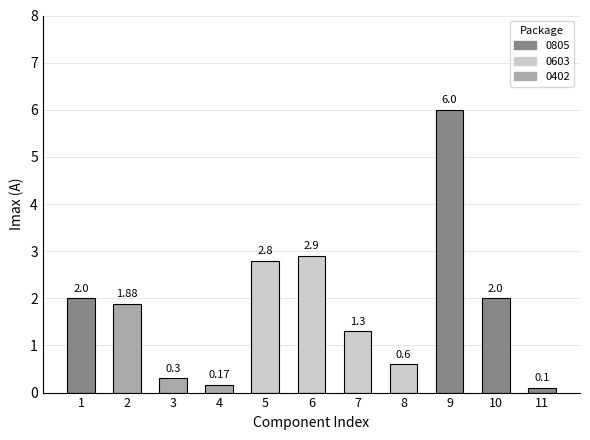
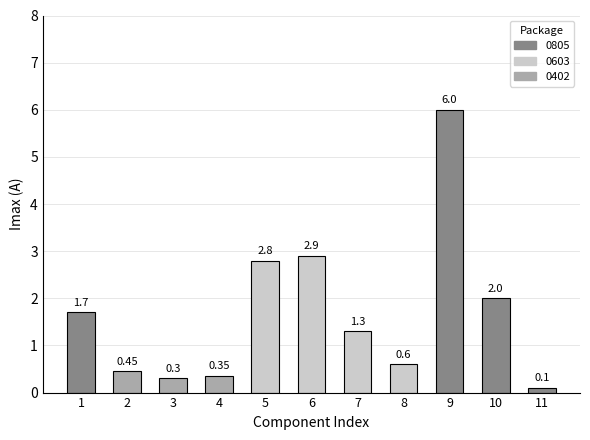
  {
-   "1": 2.0,
-   "2": 1.88,
+   "1": 1.7,
+   "2": 0.45,
    "3": 0.3,
-   "4": 0.17,
+   "4": 0.35,
    "5": 2.8,
    "6": 2.9,
    "7": 1.3,
    "8": 0.6,
    "9": 6.0,
    "10": 2.0,
    "11": 0.1
  }
